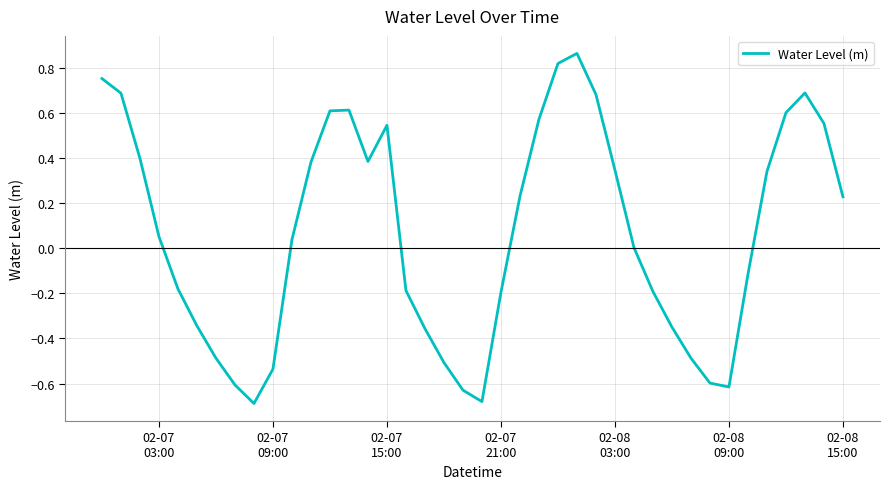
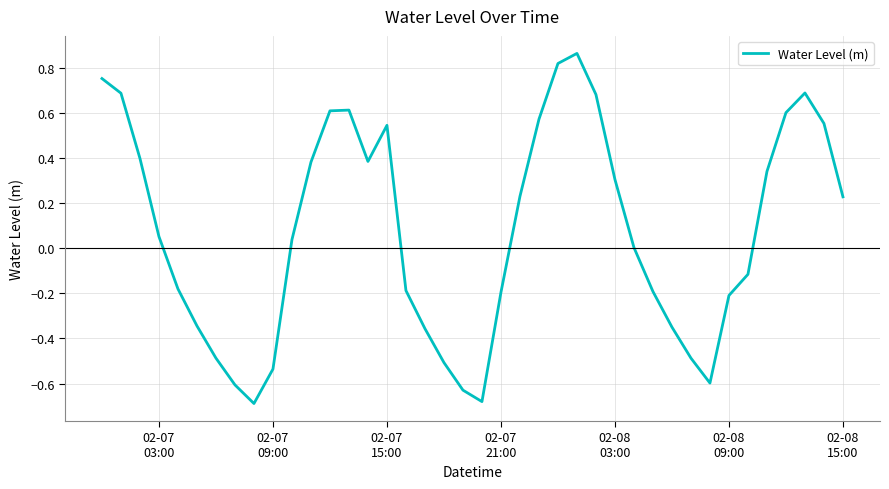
  {
    "02-07 03:00": 0.05,
    "02-07 09:00": -0.54,
    "02-07 15:00": 0.55,
    "02-07 21:00": -0.20,
-   "02-08 03:00": 0.35,
-   "02-08 09:00": -0.62,
+   "02-08 03:00": 0.31,
+   "02-08 09:00": -0.21,
    "02-08 15:00": 0.23
  }
